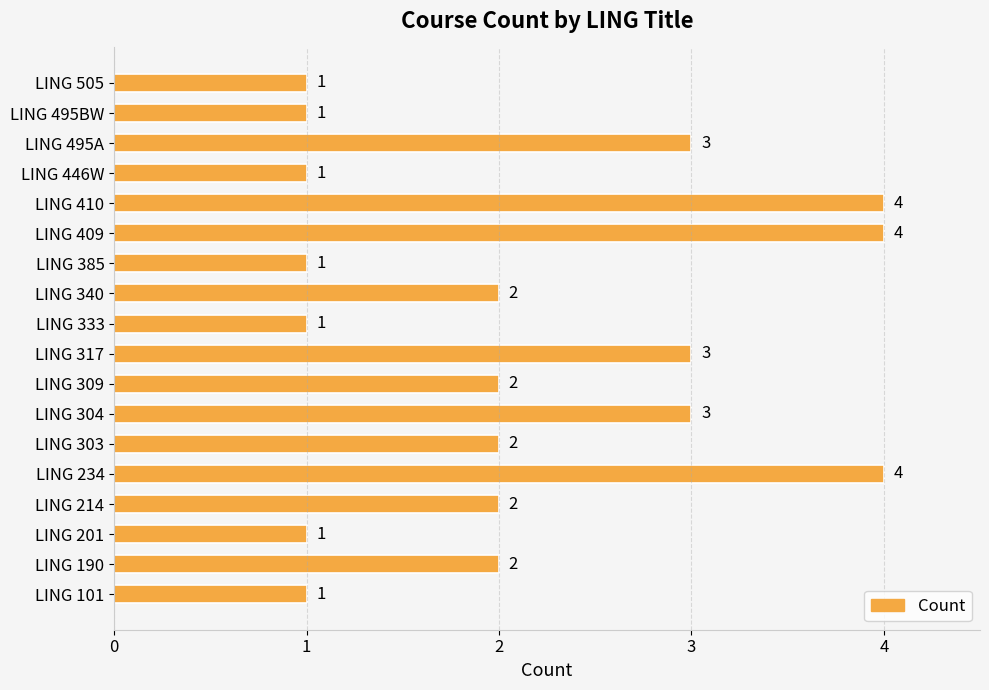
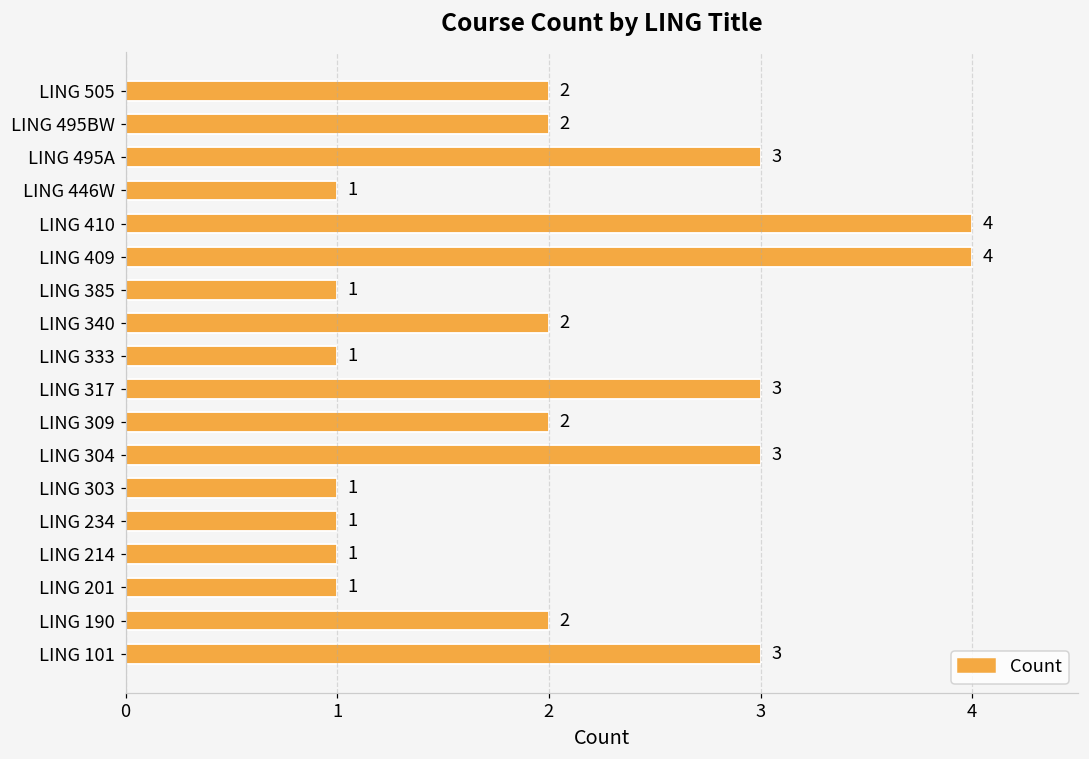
  {
-   "LING 505": 1,
-   "LING 495BW": 1,
+   "LING 505": 2,
+   "LING 495BW": 2,
    "LING 495A": 3,
    "LING 446W": 1,
    "LING 410": 4,
    "LING 409": 4,
    "LING 385": 1,
    "LING 340": 2,
    "LING 333": 1,
    "LING 317": 3,
    "LING 309": 2,
    "LING 304": 3,
-   "LING 303": 2,
-   "LING 234": 4,
-   "LING 214": 2,
+   "LING 303": 1,
+   "LING 234": 1,
+   "LING 214": 1,
    "LING 201": 1,
    "LING 190": 2,
-   "LING 101": 1
+   "LING 101": 3
  }
